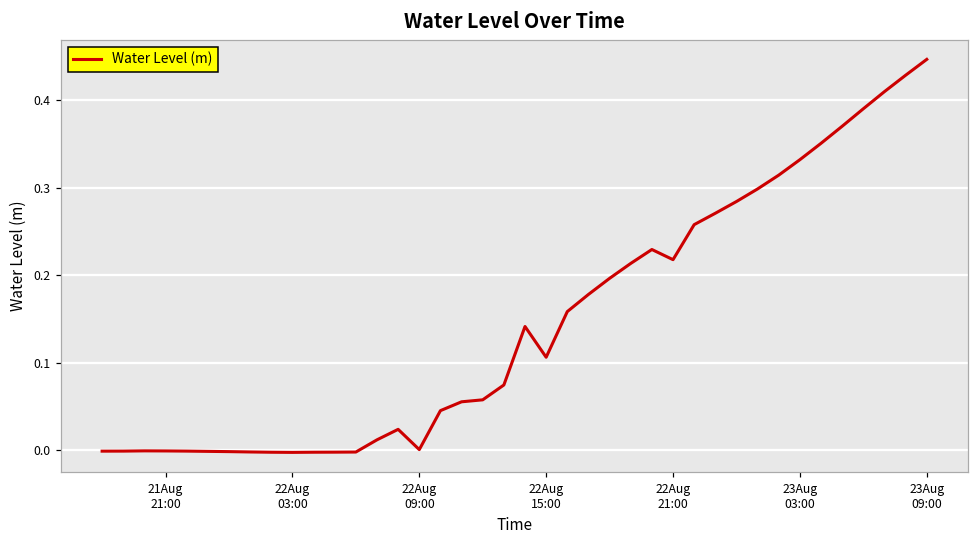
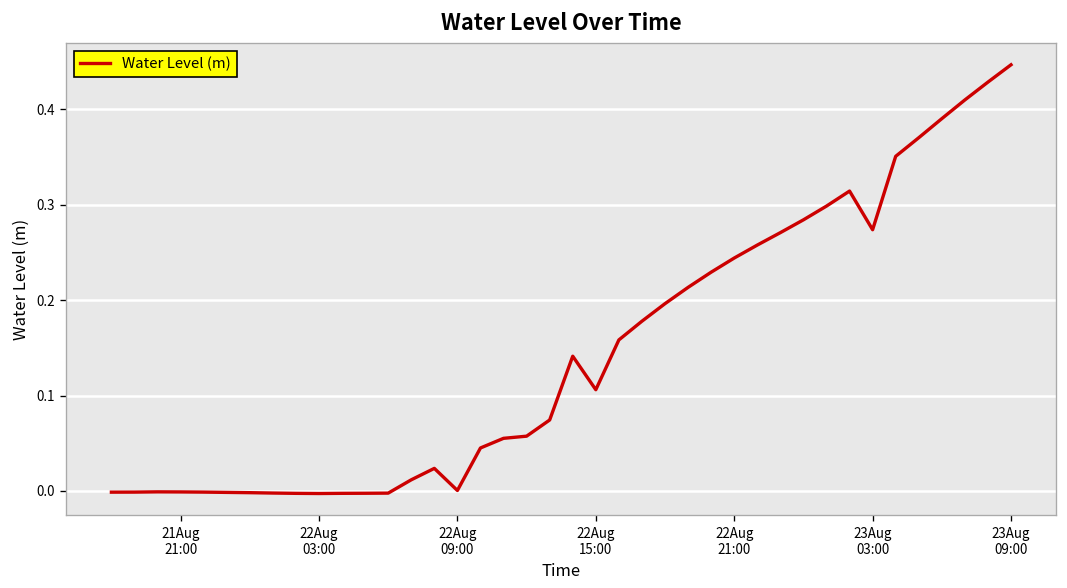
  {
    "21Aug 21:00": 0.00,
    "22Aug 03:00": 0.00,
    "22Aug 09:00": 0.00,
    "22Aug 15:00": 0.11,
-   "22Aug 21:00": 0.22,
-   "23Aug 03:00": 0.33,
+   "22Aug 21:00": 0.24,
+   "23Aug 03:00": 0.27,
    "23Aug 09:00": 0.45
  }
